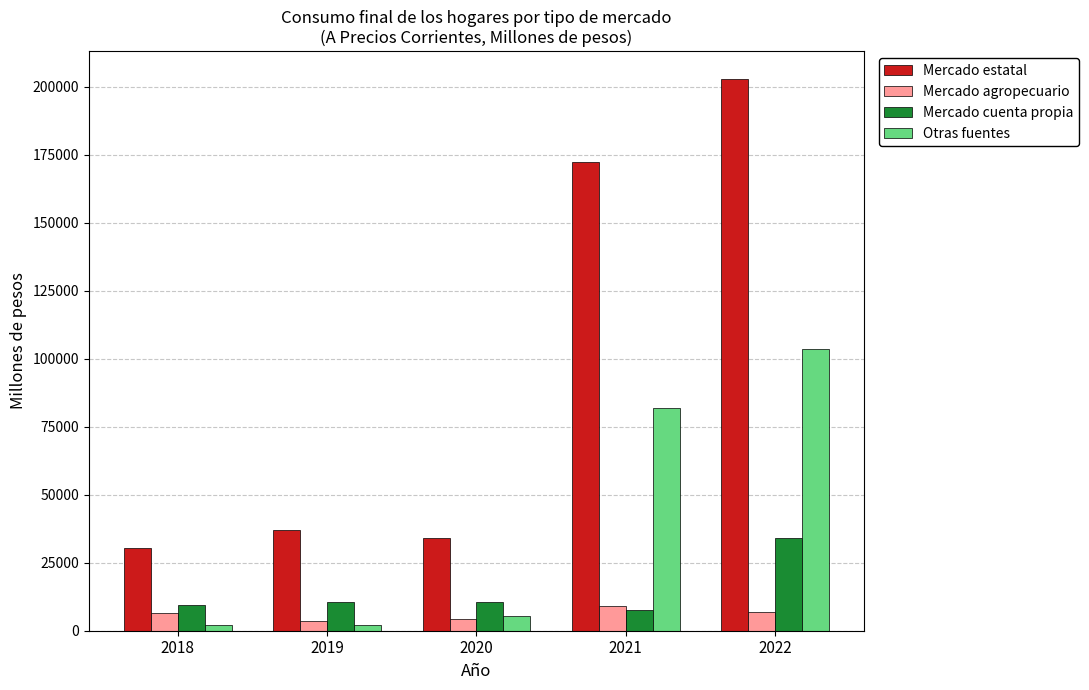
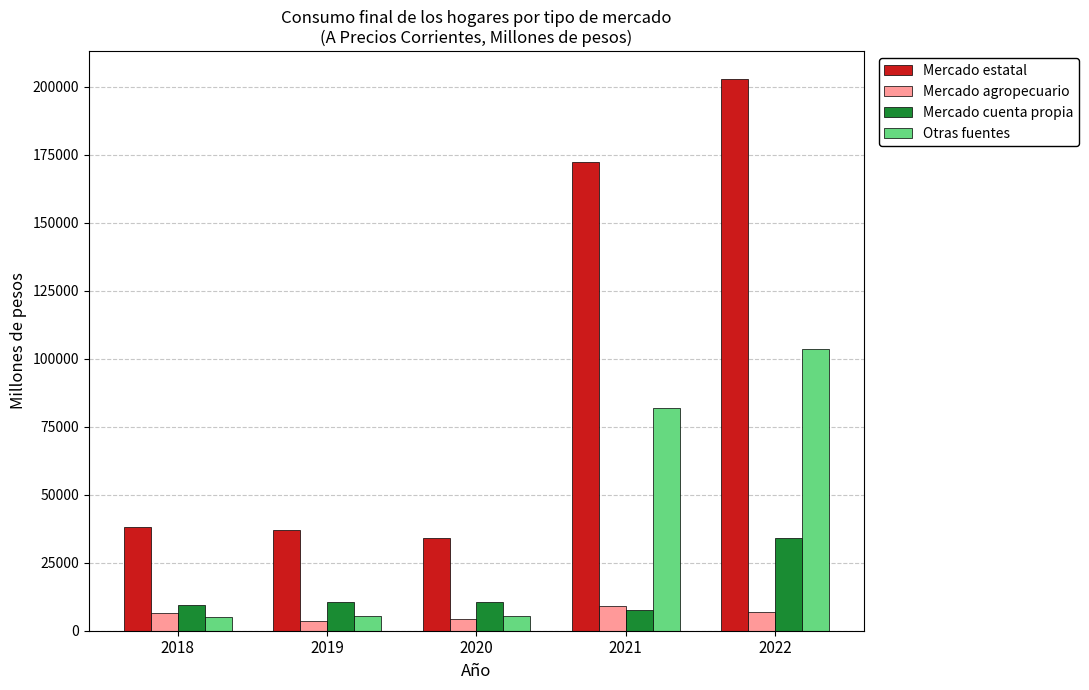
  {
    "Mercado estatal": {
-     "2018": 30000,
+     "2018": 38000,
      "2019": 37000,
      "2020": 34000,
      "2021": 172000,
      "2022": 203000
    },
    "Mercado agropecuario": {
      "2018": 7000,
      "2019": 4000,
      "2020": 4000,
      "2021": 9000,
      "2022": 7000
    },
    "Mercado cuenta propia": {
      "2018": 10000,
      "2019": 11000,
      "2020": 11000,
      "2021": 8000,
      "2022": 34000
    },
    "Otras fuentes": {
-     "2018": 2000,
-     "2019": 2000,
+     "2018": 5000,
+     "2019": 5000,
      "2020": 5000,
      "2021": 82000,
      "2022": 103000
    }
  }
